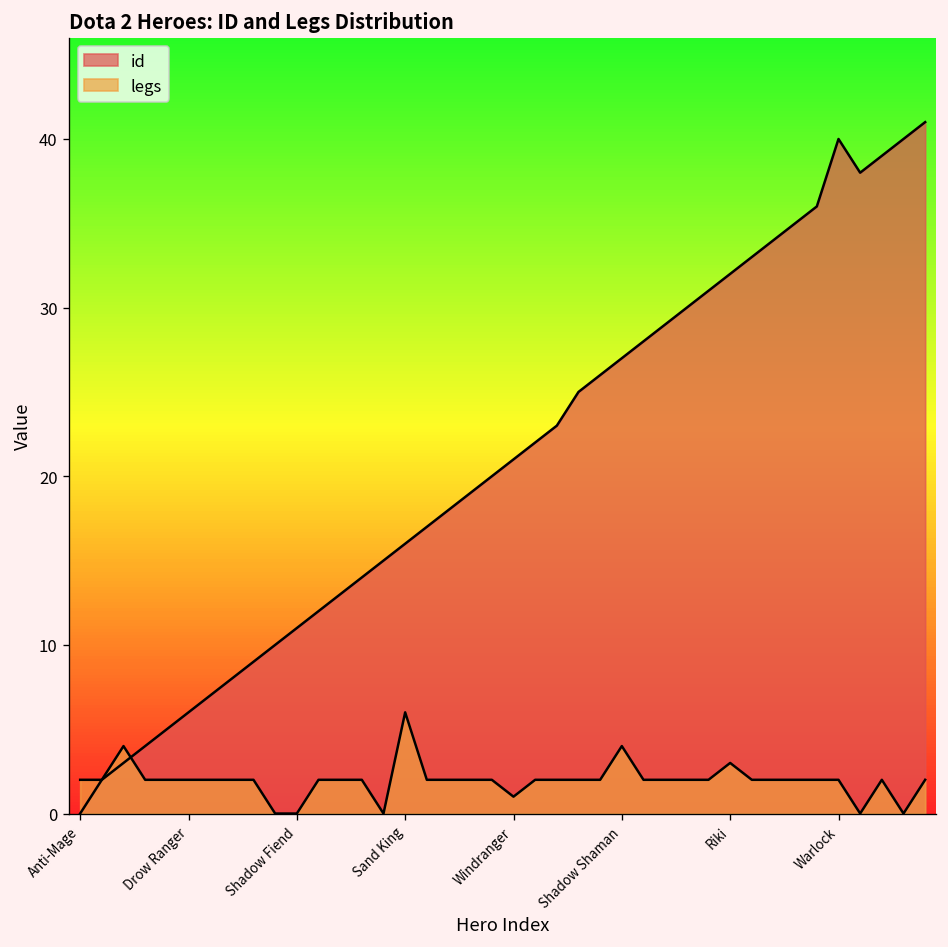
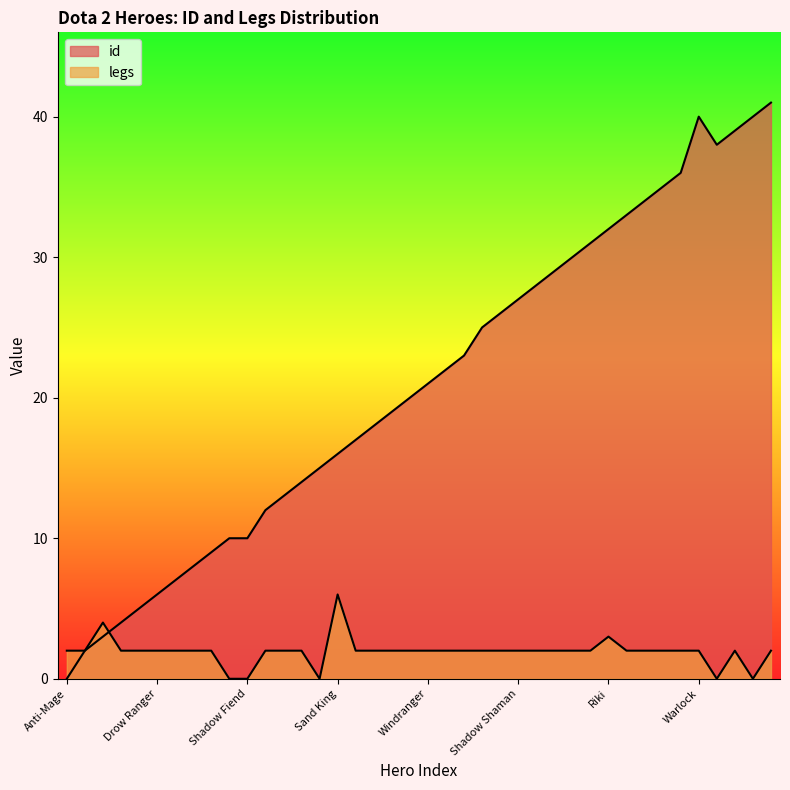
  {
    "id": {
      "Anti-Mage": 0,
      "Drow Ranger": 6,
-     "Shadow Fiend": 11,
+     "Shadow Fiend": 10,
      "Sand King": 16,
      "Windranger": 21,
      "Shadow Shaman": 27,
      "Riki": 32,
      "Warlock": 40
    },
    "legs": {
      "Anti-Mage": 2,
      "Drow Ranger": 2,
      "Shadow Fiend": 0,
      "Sand King": 6,
-     "Windranger": 1,
-     "Shadow Shaman": 4,
+     "Windranger": 2,
+     "Shadow Shaman": 2,
      "Riki": 3,
      "Warlock": 2
    }
  }
